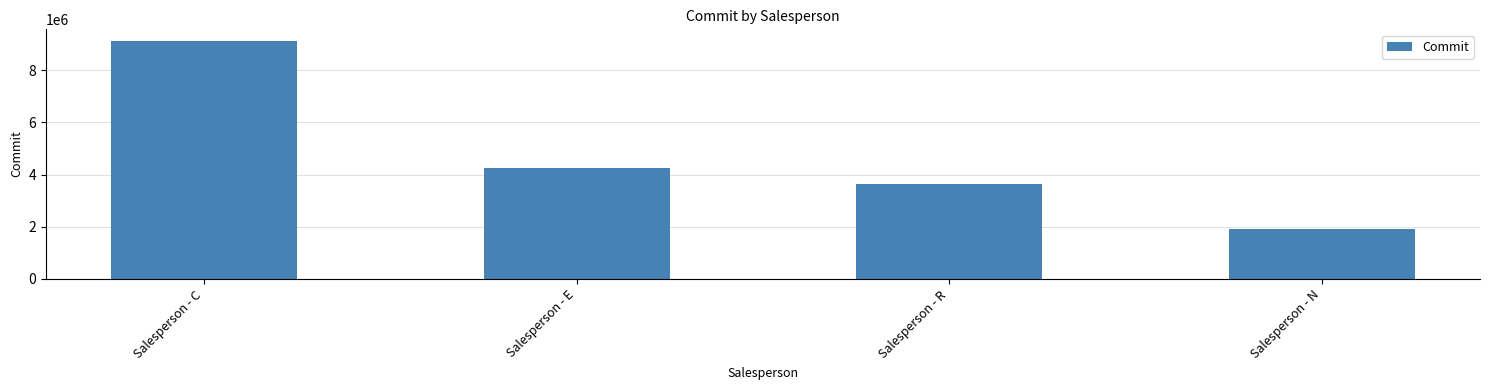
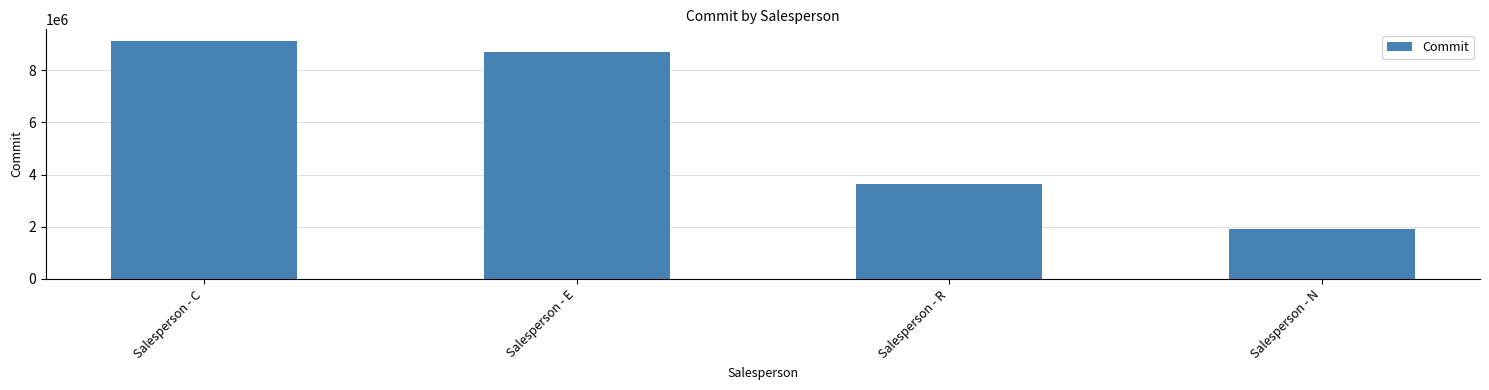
  {
    "Salesperson - C": 9100000,
-   "Salesperson - E": 4300000,
+   "Salesperson - E": 8700000,
    "Salesperson - R": 3700000,
    "Salesperson - N": 1900000
  }
